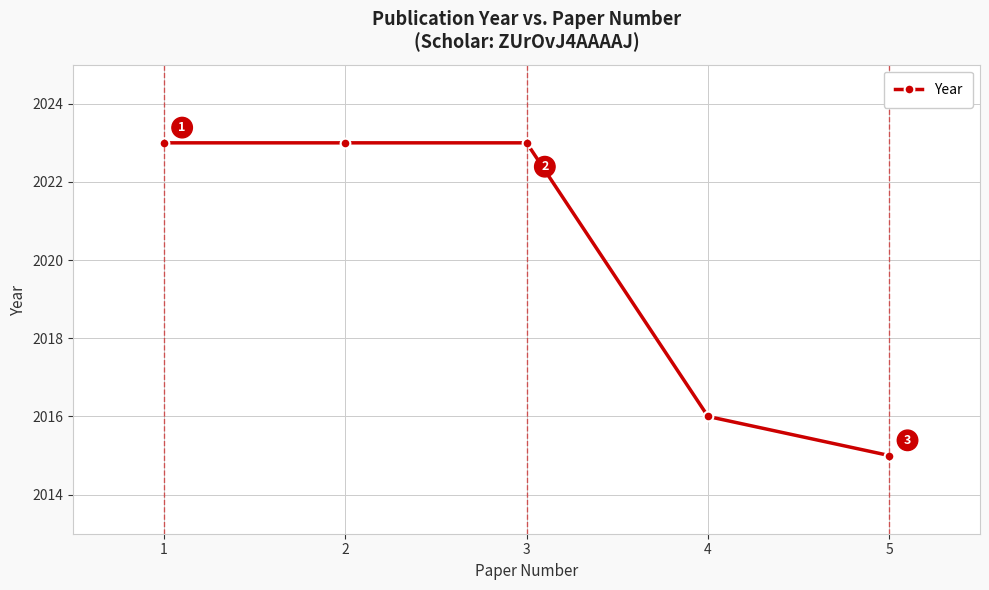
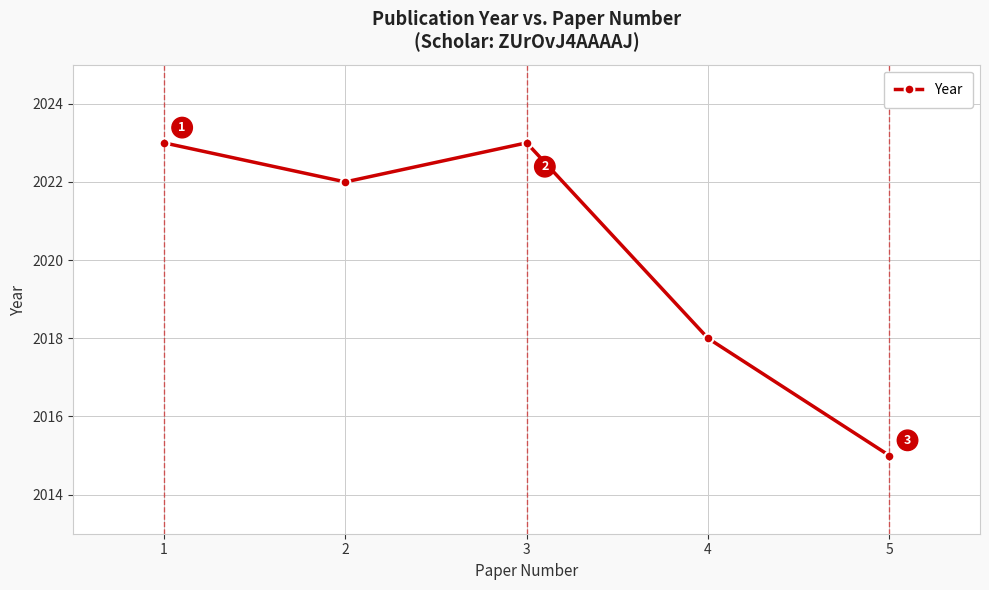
  {
-   "2": 2023,
-   "4": 2016
+   "2": 2022,
+   "4": 2018
  }
